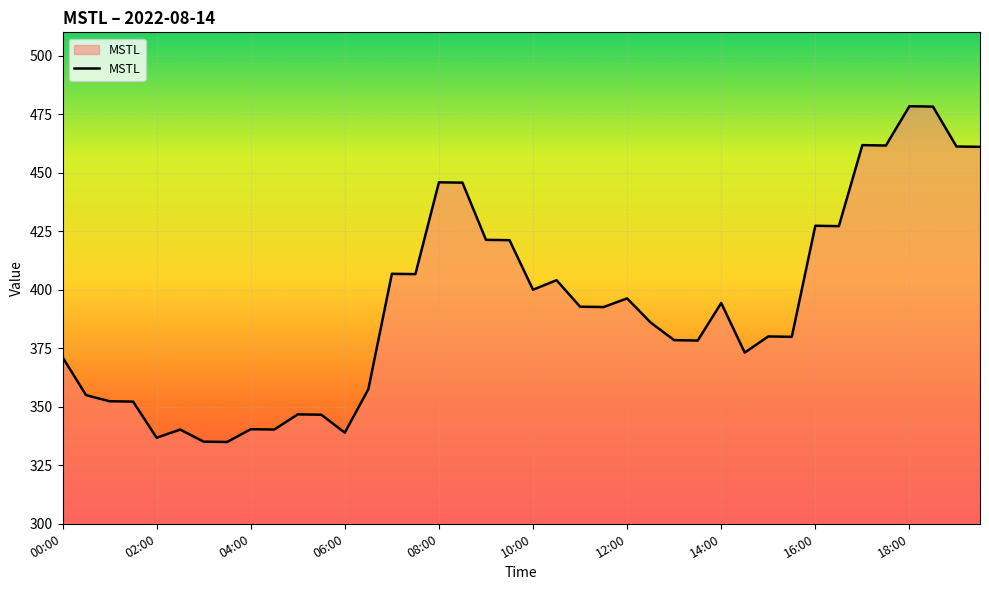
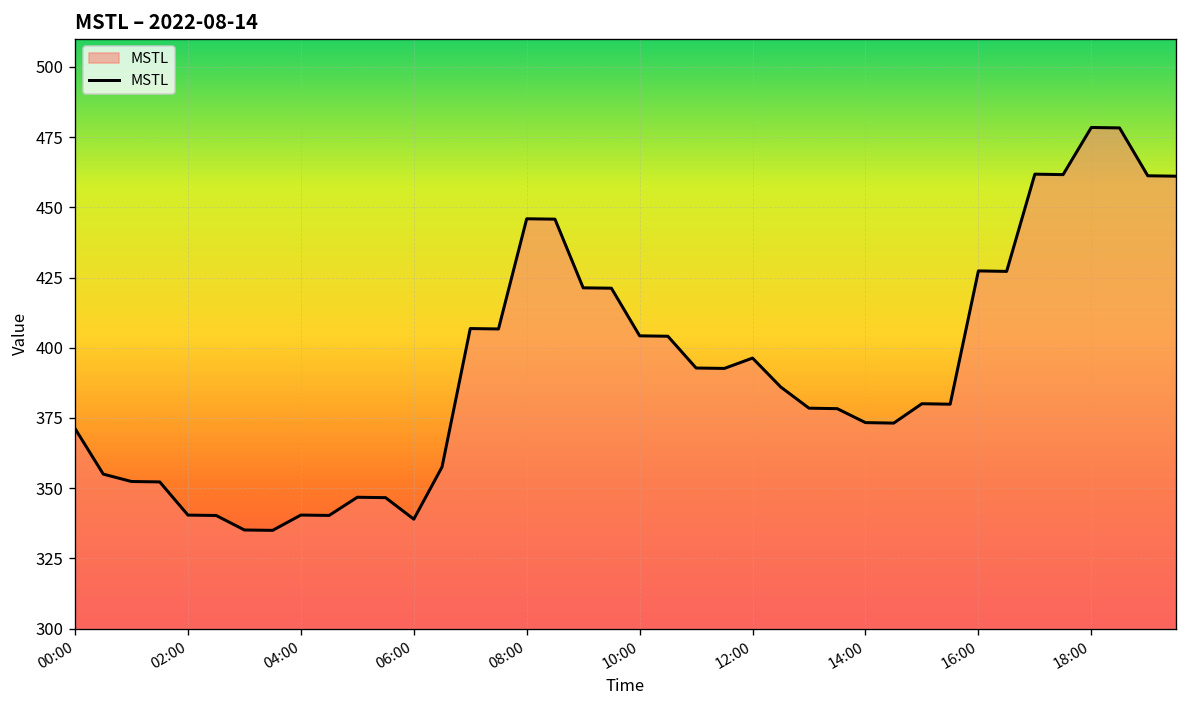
  {
    "00:00": 371,
-   "02:00": 337,
+   "02:00": 340,
    "04:00": 340,
    "06:00": 339,
    "08:00": 446,
-   "10:00": 400,
+   "10:00": 404,
    "12:00": 396,
-   "14:00": 394,
+   "14:00": 373,
    "16:00": 427,
    "18:00": 478
  }
